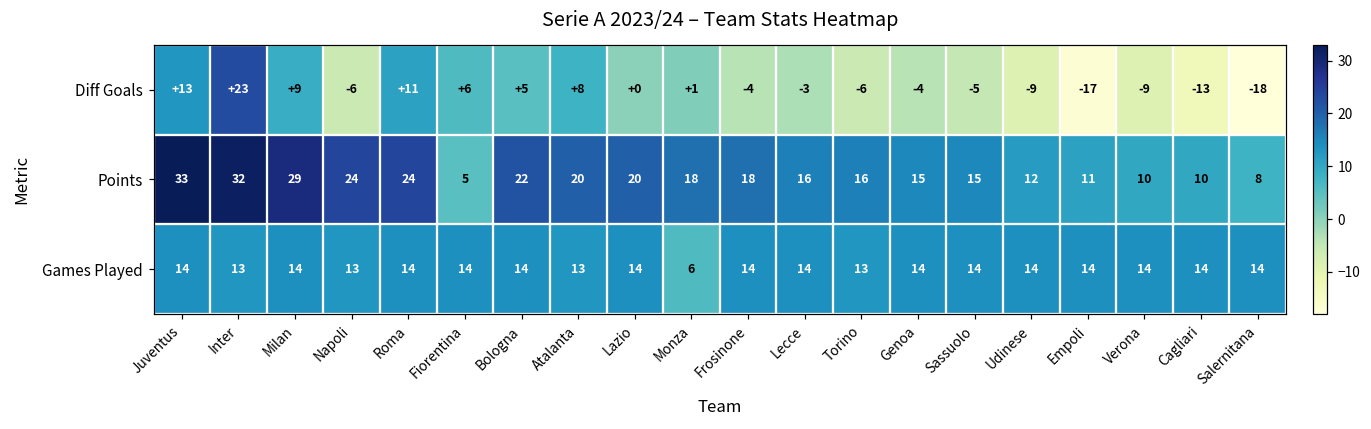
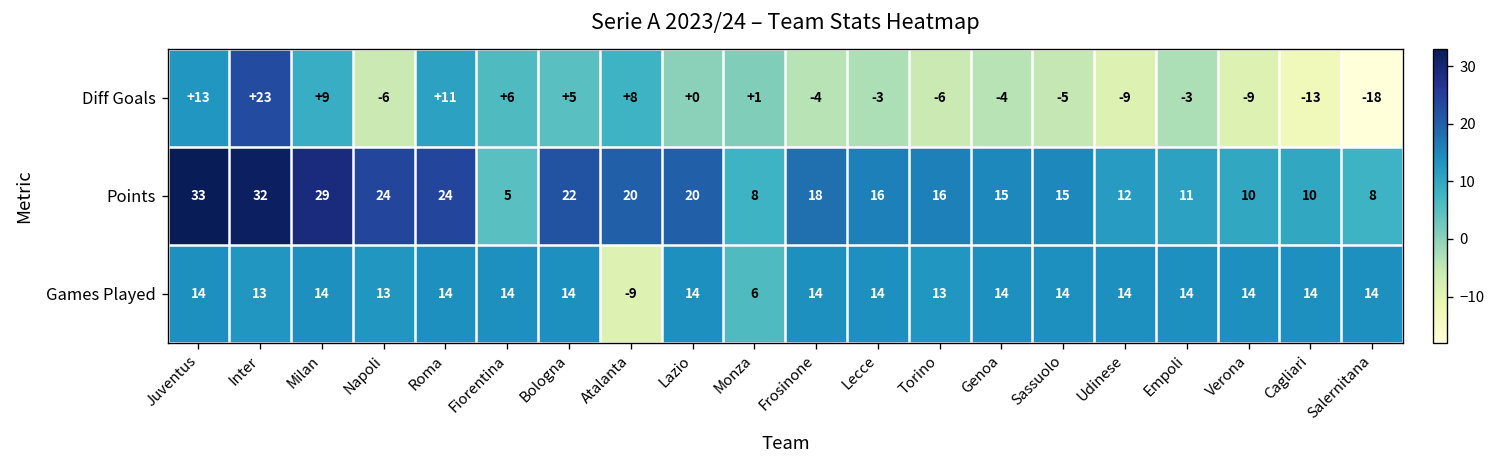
  {
    "Diff Goals": {
      "Juventus": "+13",
      "Inter": "+23",
      "Milan": "+9",
      "Napoli": "-6",
      "Roma": "+11",
      "Fiorentina": "+6",
      "Bologna": "+5",
      "Atalanta": "+8",
      "Lazio": "+0",
      "Monza": "+1",
      "Frosinone": "-4",
      "Lecce": "-3",
      "Torino": "-6",
      "Genoa": "-4",
      "Sassuolo": "-5",
      "Udinese": "-9",
-     "Empoli": "-17",
+     "Empoli": "-3",
      "Verona": "-9",
      "Cagliari": "-13",
      "Salernitana": "-18"
    },
    "Points": {
      "Juventus": "33",
      "Inter": "32",
      "Milan": "29",
      "Napoli": "24",
      "Roma": "24",
      "Fiorentina": "5",
      "Bologna": "22",
      "Atalanta": "20",
      "Lazio": "20",
-     "Monza": "18",
+     "Monza": "8",
      "Frosinone": "18",
      "Lecce": "16",
      "Torino": "16",
      "Genoa": "15",
      "Sassuolo": "15",
      "Udinese": "12",
      "Empoli": "11",
      "Verona": "10",
      "Cagliari": "10",
      "Salernitana": "8"
    },
    "Games Played": {
      "Juventus": "14",
      "Inter": "13",
      "Milan": "14",
      "Napoli": "13",
      "Roma": "14",
      "Fiorentina": "14",
      "Bologna": "14",
-     "Atalanta": "13",
+     "Atalanta": "-9",
      "Lazio": "14",
      "Monza": "6",
      "Frosinone": "14",
      "Lecce": "14",
      "Torino": "13",
      "Genoa": "14",
      "Sassuolo": "14",
      "Udinese": "14",
      "Empoli": "14",
      "Verona": "14",
      "Cagliari": "14",
      "Salernitana": "14"
    }
  }
